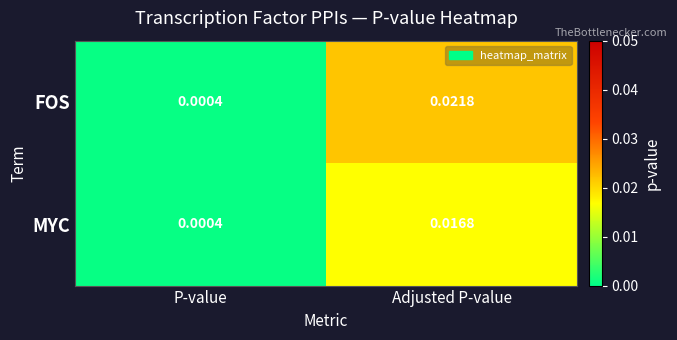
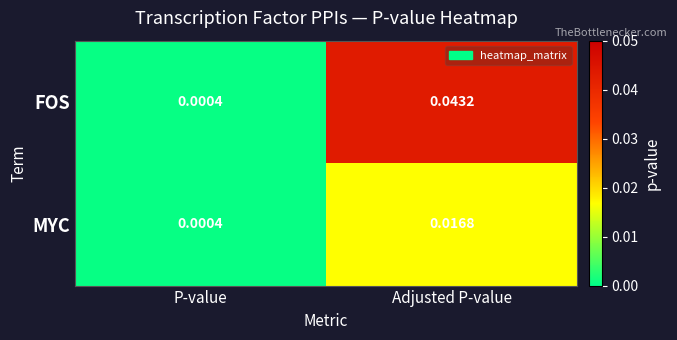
  {
    "FOS": {
      "P-value": 0.0004,
-     "Adjusted P-value": 0.0218
+     "Adjusted P-value": 0.0432
    },
    "MYC": {
      "P-value": 0.0004,
      "Adjusted P-value": 0.0168
    }
  }
